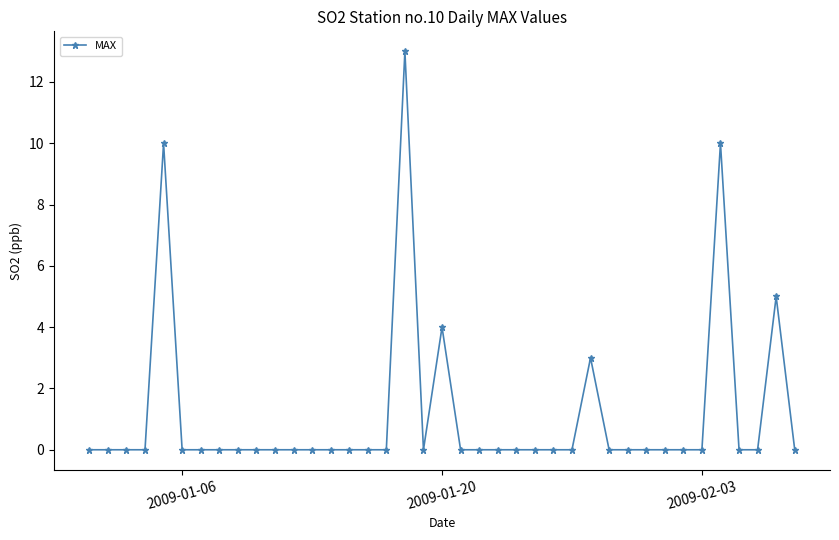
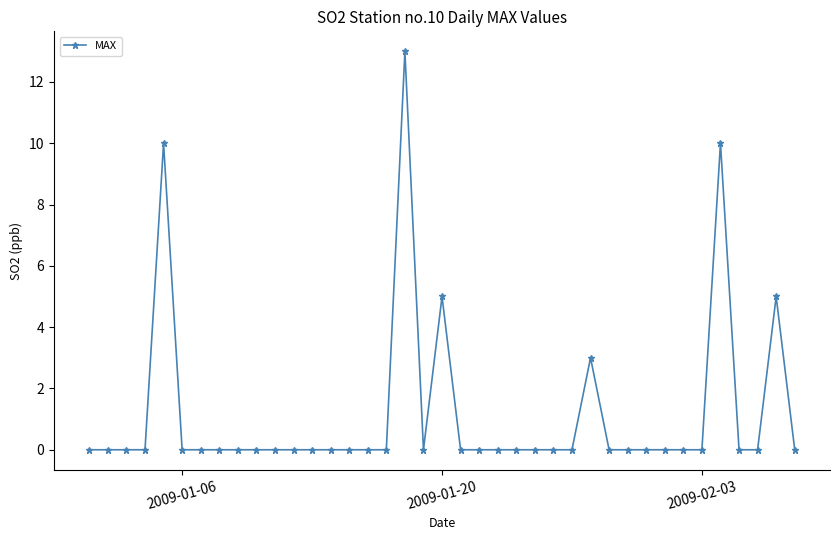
  {
    "2009-01-06": 0,
-   "2009-01-20": 4,
+   "2009-01-20": 5,
    "2009-02-03": 0
  }
